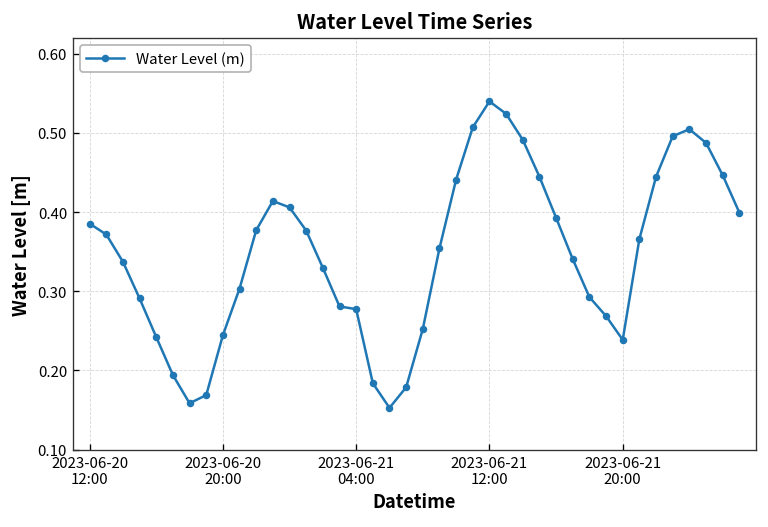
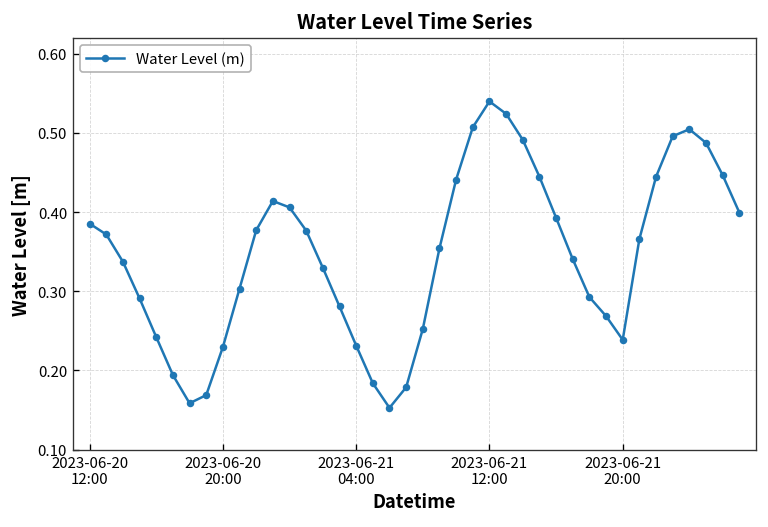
  {
    "2023-06-20 12:00": 0.39,
-   "2023-06-20 20:00": 0.24,
-   "2023-06-21 04:00": 0.28,
+   "2023-06-20 20:00": 0.23,
+   "2023-06-21 04:00": 0.23,
    "2023-06-21 12:00": 0.54,
    "2023-06-21 20:00": 0.24
  }
